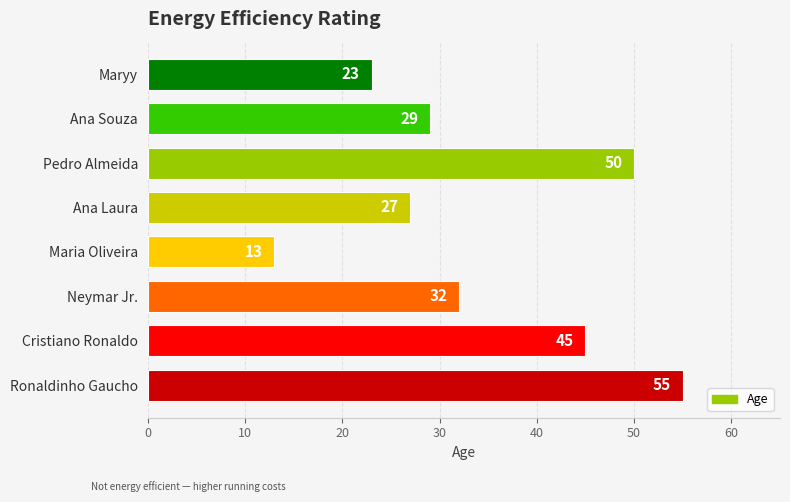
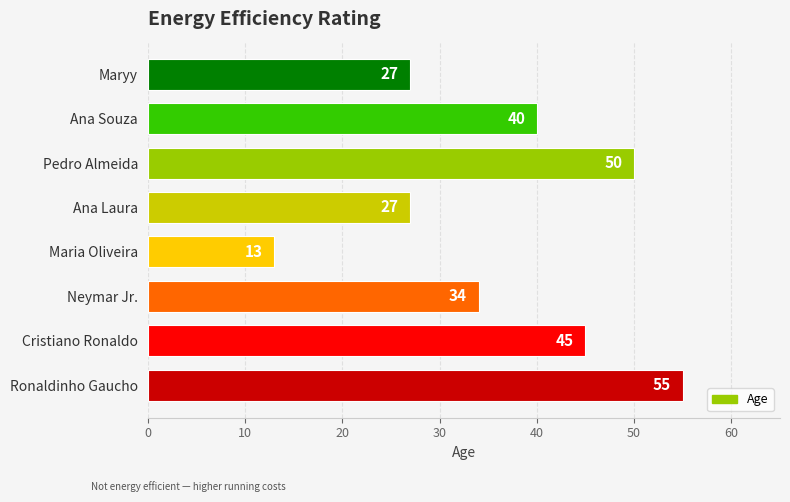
  {
-   "Maryy": 23,
-   "Ana Souza": 29,
+   "Maryy": 27,
+   "Ana Souza": 40,
    "Pedro Almeida": 50,
    "Ana Laura": 27,
    "Maria Oliveira": 13,
-   "Neymar Jr.": 32,
+   "Neymar Jr.": 34,
    "Cristiano Ronaldo": 45,
    "Ronaldinho Gaucho": 55
  }
